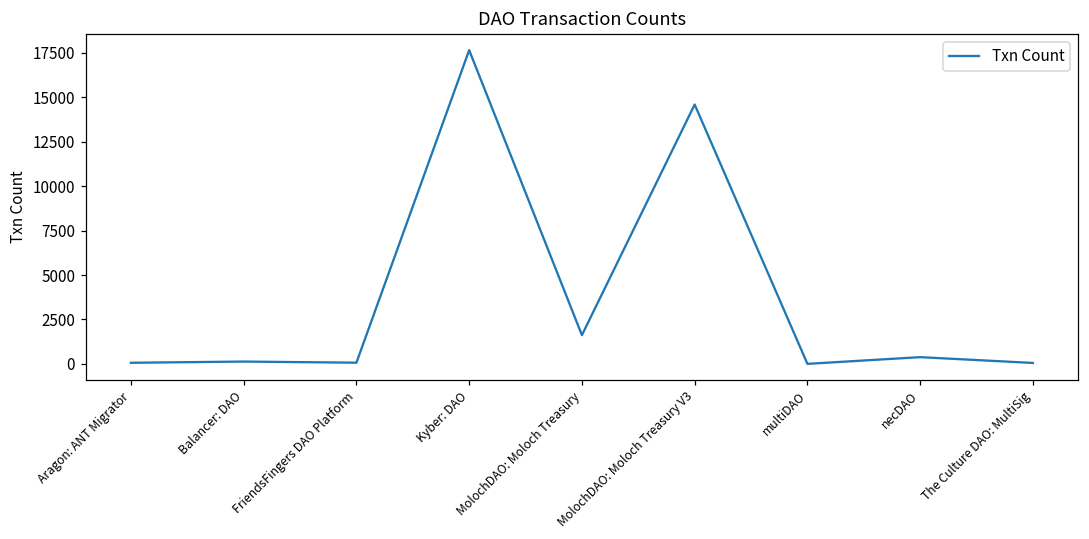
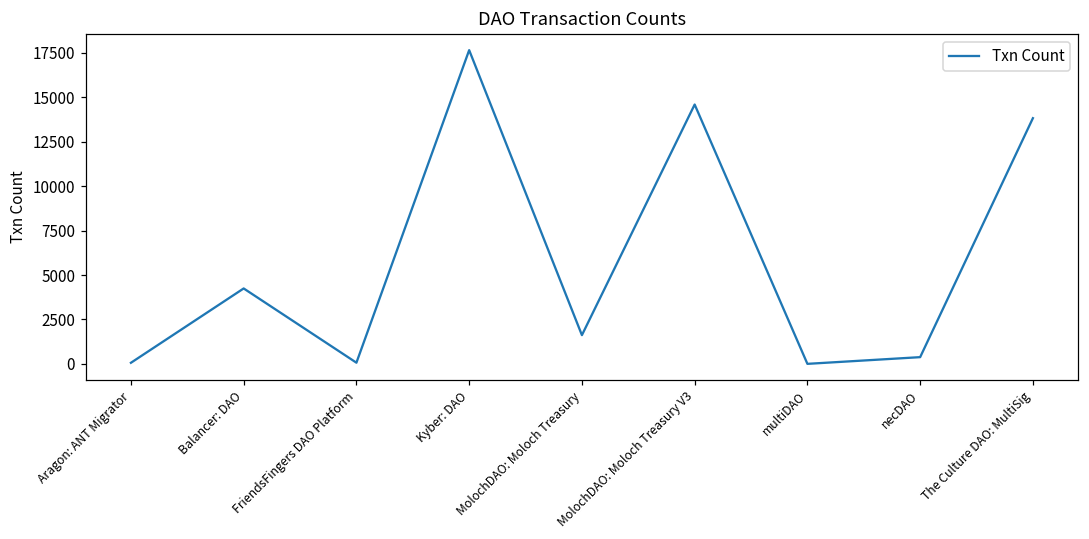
  {
    "Aragon: ANT Migrator": 100,
-   "Balancer: DAO": 100,
+   "Balancer: DAO": 4200,
    "FriendsFingers DAO Platform": 100,
    "Kyber: DAO": 17700,
    "MolochDAO: Moloch Treasury": 1600,
    "MolochDAO: Moloch Treasury V3": 14600,
    "multiDAO": 0,
    "necDAO": 400,
-   "The Culture DAO: MultiSig": 100
+   "The Culture DAO: MultiSig": 13800
  }
